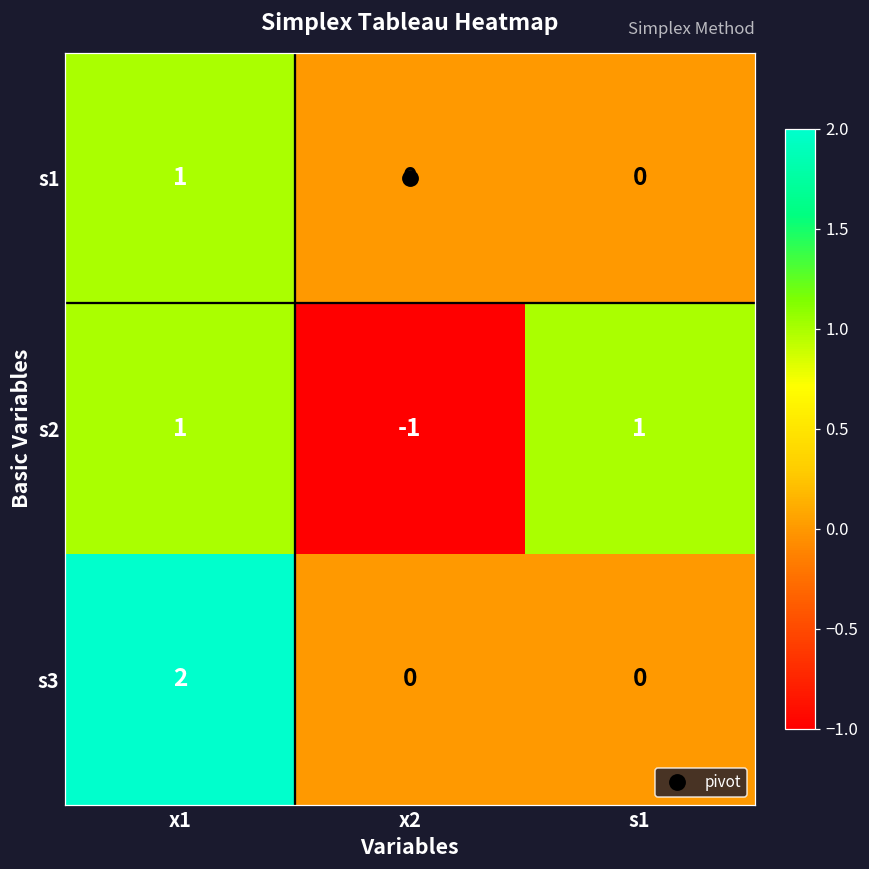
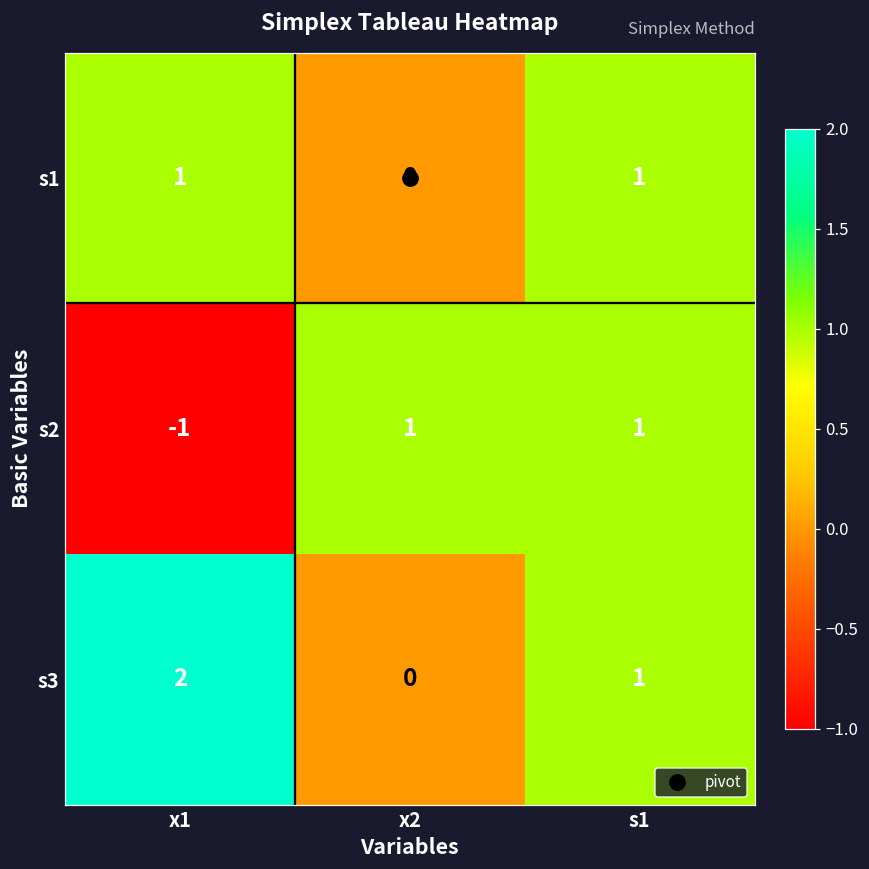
  {
    "s1": {
      "x1": 1,
-     "s1": 0
+     "s1": 1
    },
    "s2": {
-     "x1": 1,
-     "x2": -1,
+     "x1": -1,
+     "x2": 1,
      "s1": 1
    },
    "s3": {
      "x1": 2,
      "x2": 0,
-     "s1": 0
+     "s1": 1
    }
  }
